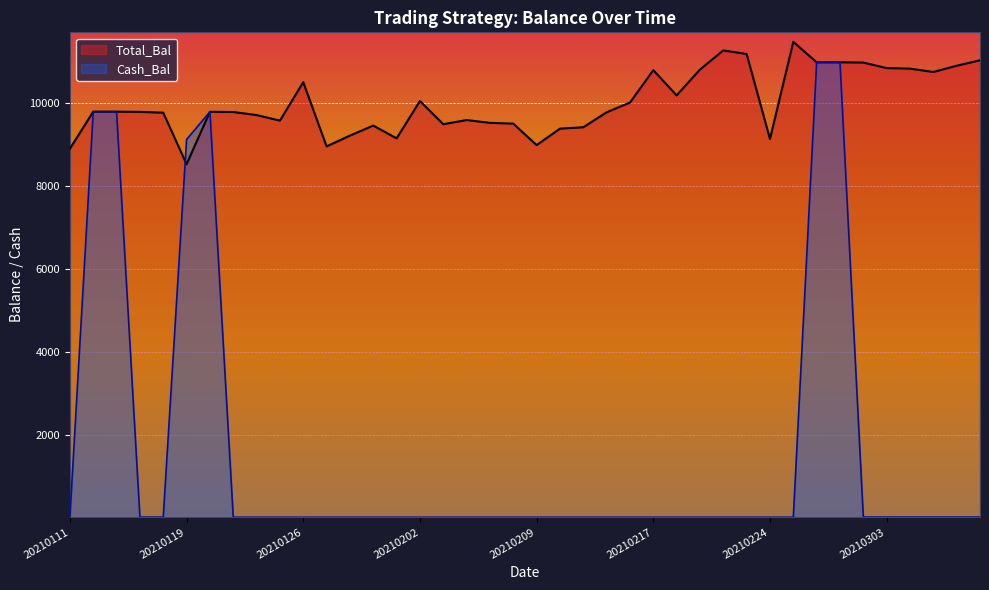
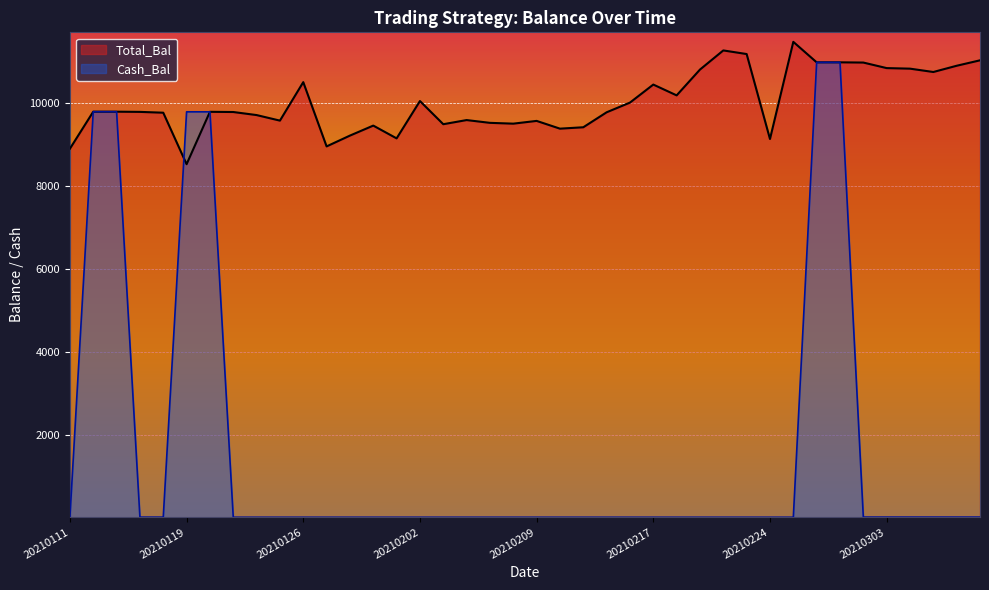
  {
    "Total_Bal": {
      "20210111": 8900,
      "20210119": 8500,
      "20210126": 10500,
      "20210202": 10000,
-     "20210209": 9000,
-     "20210217": 10800,
+     "20210209": 9600,
+     "20210217": 10400,
      "20210224": 9100,
      "20210303": 10800
    },
    "Cash_Bal": {
      "20210111": 0,
-     "20210119": 9100,
+     "20210119": 9800,
      "20210126": 0,
      "20210202": 0,
      "20210209": 0,
      "20210217": 0,
      "20210224": 0,
      "20210303": 0
    }
  }
